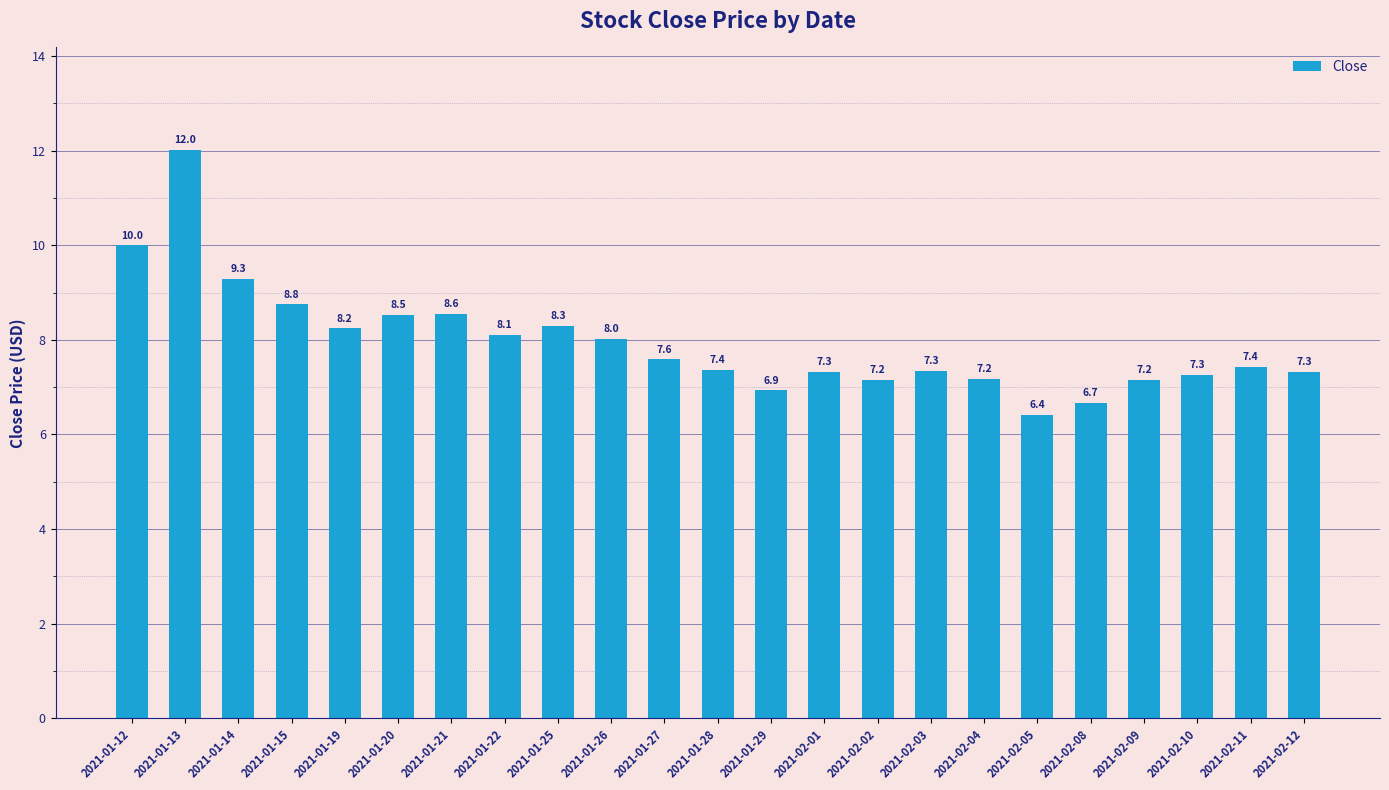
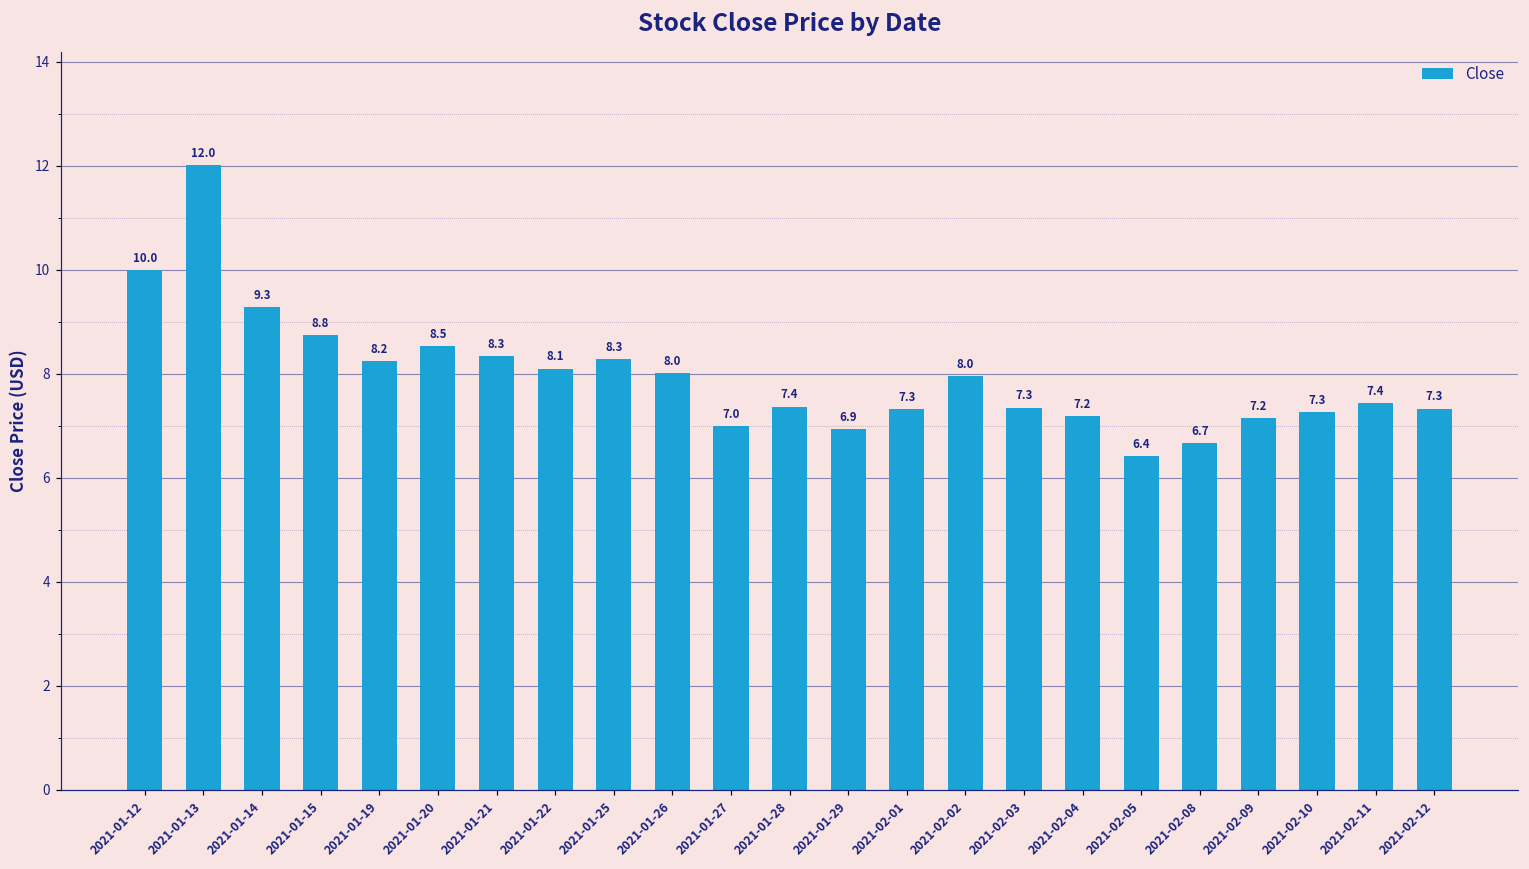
  {
    "2021-01-12": 10.0,
    "2021-01-13": 12.0,
    "2021-01-14": 9.3,
    "2021-01-15": 8.8,
    "2021-01-19": 8.2,
    "2021-01-20": 8.5,
-   "2021-01-21": 8.6,
+   "2021-01-21": 8.3,
    "2021-01-22": 8.1,
    "2021-01-25": 8.3,
    "2021-01-26": 8.0,
-   "2021-01-27": 7.6,
+   "2021-01-27": 7.0,
    "2021-01-28": 7.4,
    "2021-01-29": 6.9,
    "2021-02-01": 7.3,
-   "2021-02-02": 7.2,
+   "2021-02-02": 8.0,
    "2021-02-03": 7.3,
    "2021-02-04": 7.2,
    "2021-02-05": 6.4,
    "2021-02-08": 6.7,
    "2021-02-09": 7.2,
    "2021-02-10": 7.3,
    "2021-02-11": 7.4,
    "2021-02-12": 7.3
  }
